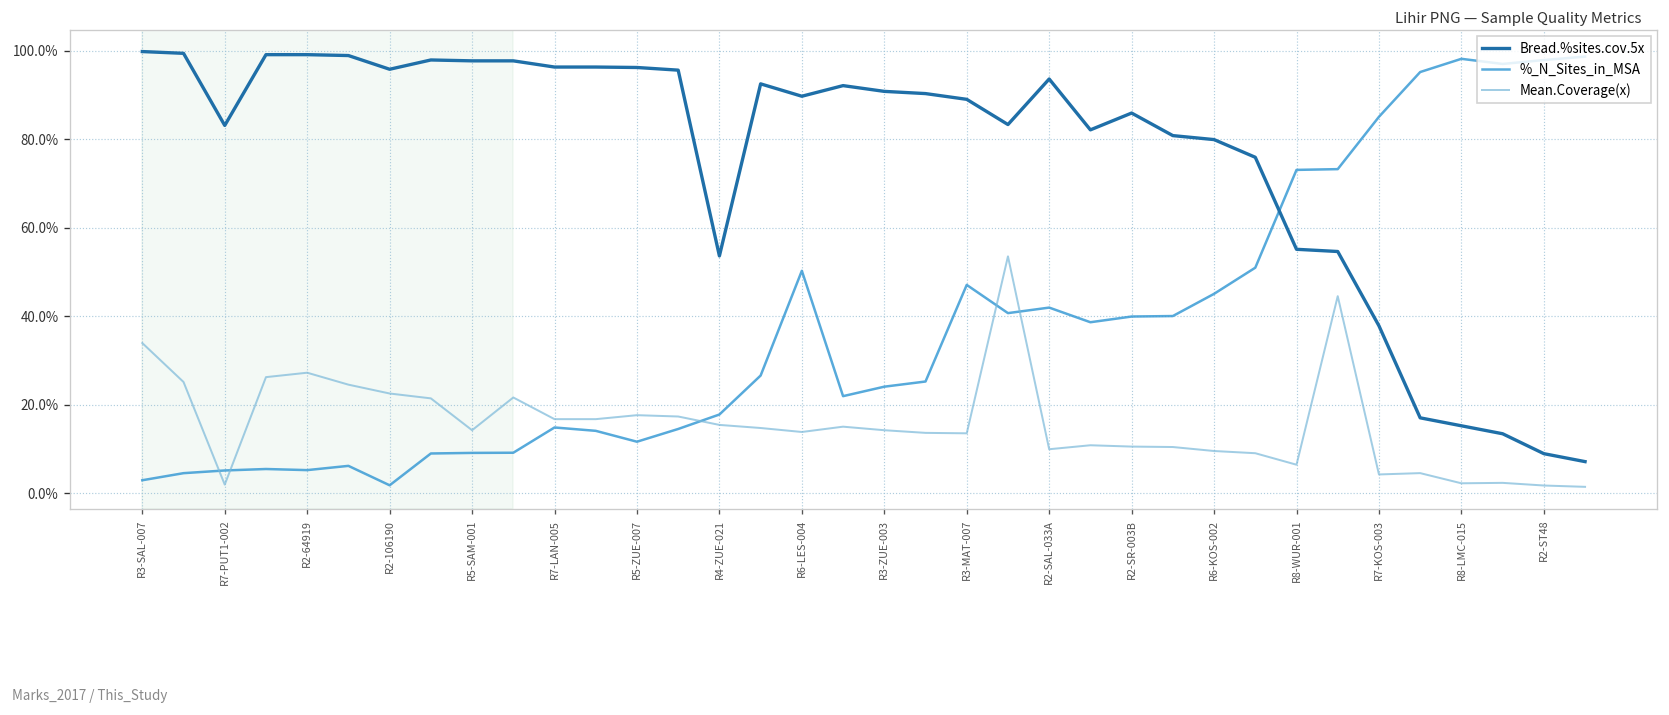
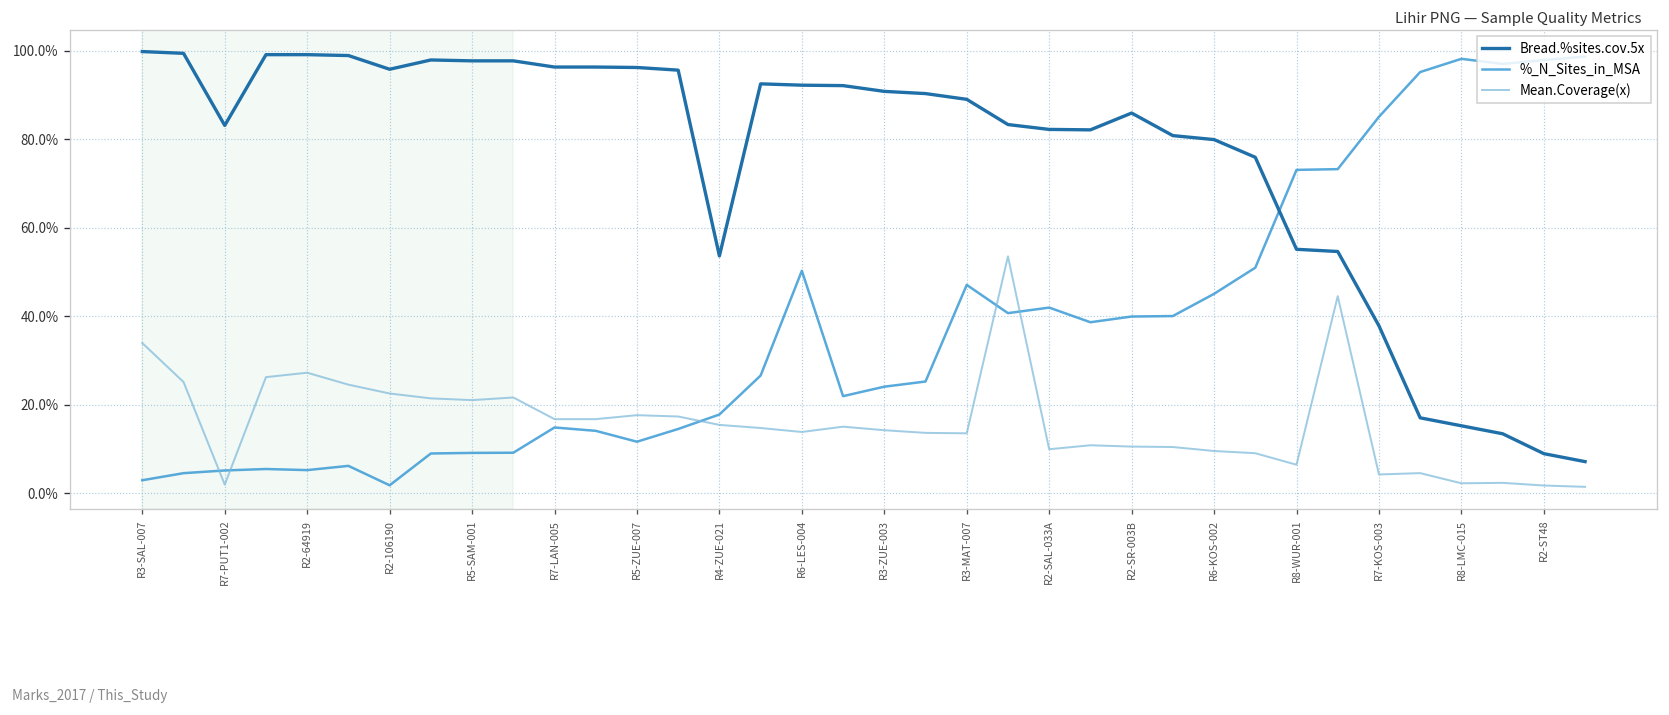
  {
    "Bread.%sites.cov.5x": {
      "R3-SAL-007": "100%",
      "R7-PUT1-002": "83%",
      "R2-64919": "99%",
      "R2-106190": "96%",
      "R5-SAM-001": "98%",
      "R7-LAN-005": "96%",
      "R5-ZUE-007": "96%",
      "R4-ZUE-021": "54%",
-     "R6-LES-004": "90%",
+     "R6-LES-004": "92%",
      "R3-ZUE-003": "91%",
      "R3-MAT-007": "89%",
-     "R2-SAL-033A": "94%",
+     "R2-SAL-033A": "82%",
      "R2-SR-003B": "86%",
      "R6-KOS-002": "80%",
      "R8-WUR-001": "55%",
      "R7-KOS-003": "38%",
      "R8-LMC-015": "15%",
      "R2-ST48": "9%"
    },
    "%_N_Sites_in_MSA": {
      "R3-SAL-007": "3%",
      "R7-PUT1-002": "5%",
      "R2-64919": "5%",
      "R2-106190": "2%",
      "R5-SAM-001": "9%",
      "R7-LAN-005": "15%",
      "R5-ZUE-007": "12%",
      "R4-ZUE-021": "18%",
      "R6-LES-004": "50%",
      "R3-ZUE-003": "24%",
      "R3-MAT-007": "47%",
      "R2-SAL-033A": "42%",
      "R2-SR-003B": "40%",
      "R6-KOS-002": "45%",
      "R8-WUR-001": "73%",
      "R7-KOS-003": "85%",
      "R8-LMC-015": "98%"
    },
    "Mean.Coverage(x)": {
      "R3-SAL-007": "34%",
      "R7-PUT1-002": "2%",
      "R2-64919": "27%",
      "R2-106190": "23%",
-     "R5-SAM-001": "14%",
+     "R5-SAM-001": "21%",
      "R7-LAN-005": "17%",
      "R5-ZUE-007": "18%",
      "R4-ZUE-021": "15%",
      "R6-LES-004": "14%",
      "R3-ZUE-003": "14%",
      "R3-MAT-007": "14%",
      "R2-SAL-033A": "10%",
      "R2-SR-003B": "11%",
      "R6-KOS-002": "10%",
      "R8-WUR-001": "6%",
      "R7-KOS-003": "4%",
      "R8-LMC-015": "2%",
      "R2-ST48": "2%"
    }
  }
